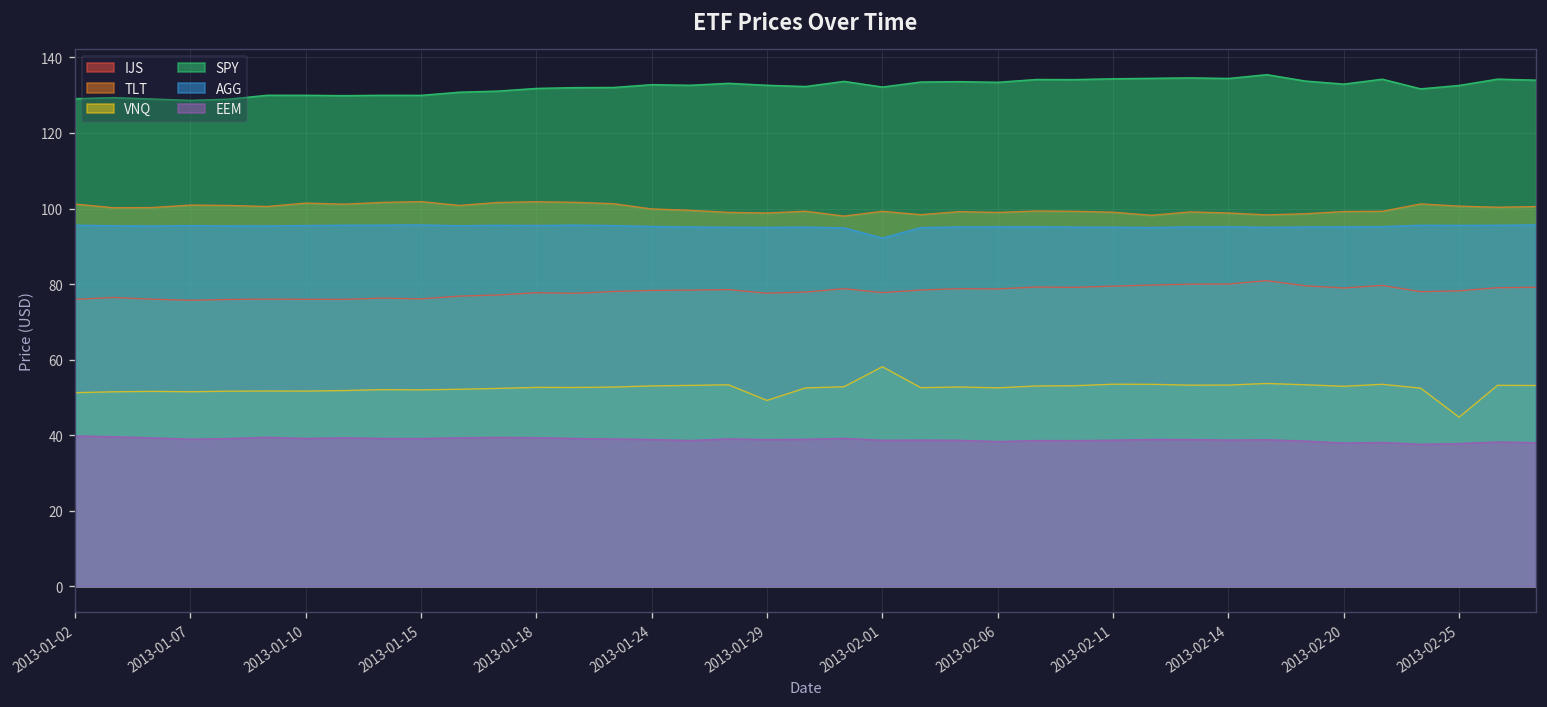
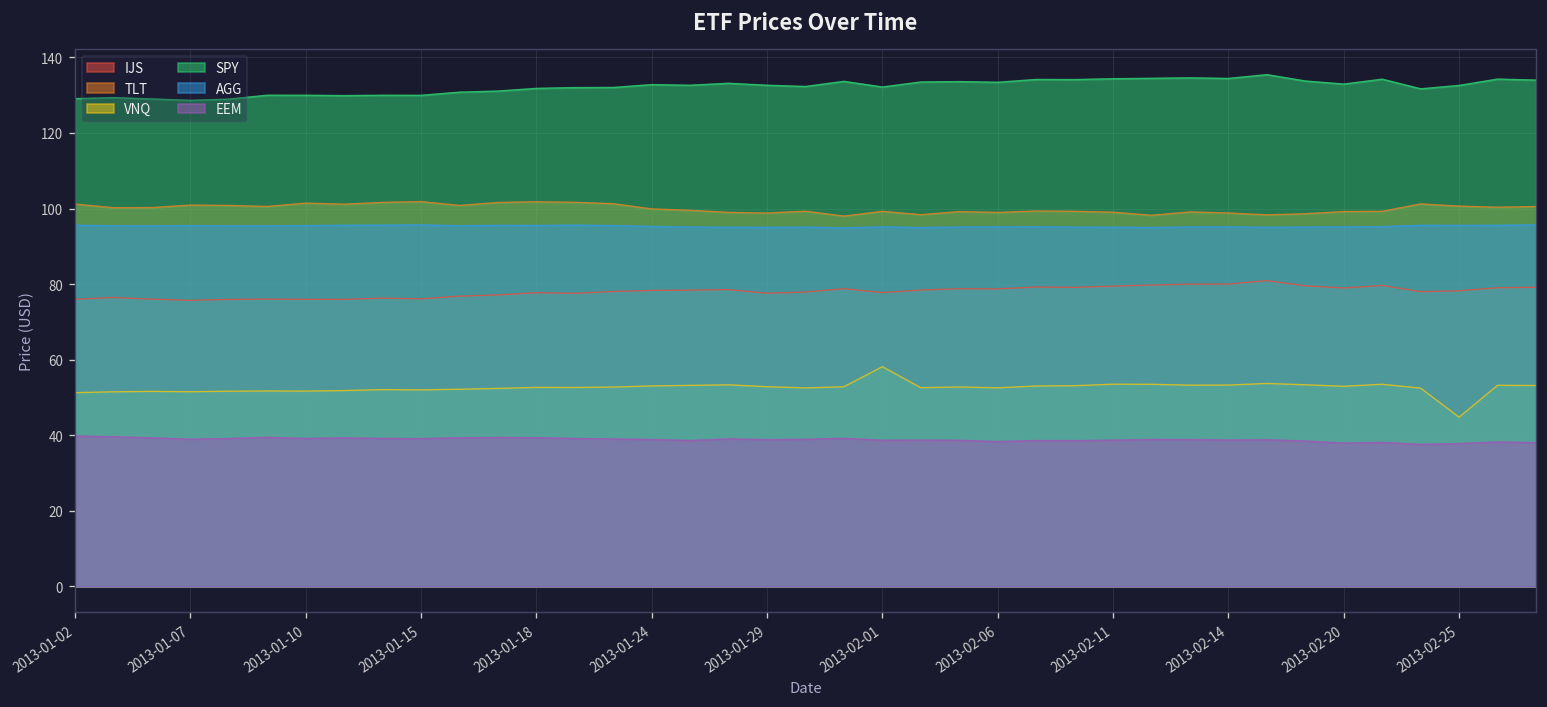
  {
    "VNQ": {
      "2013-01-02": 51,
      "2013-01-07": 52,
      "2013-01-10": 52,
      "2013-01-15": 52,
      "2013-01-18": 53,
      "2013-01-24": 53,
-     "2013-01-29": 49,
+     "2013-01-29": 53,
      "2013-02-01": 58,
      "2013-02-06": 53,
      "2013-02-11": 54,
      "2013-02-14": 53,
      "2013-02-20": 53,
      "2013-02-25": 45
    },
    "SPY": {
      "2013-01-02": 129,
      "2013-01-10": 130,
      "2013-01-15": 130,
      "2013-01-18": 132,
      "2013-01-24": 133,
      "2013-01-29": 133,
      "2013-02-01": 132,
      "2013-02-06": 133,
      "2013-02-11": 134,
      "2013-02-14": 134,
      "2013-02-20": 133,
      "2013-02-25": 133
    },
    "AGG": {
      "2013-01-02": 96,
      "2013-01-07": 95,
      "2013-01-10": 96,
      "2013-01-15": 96,
      "2013-01-18": 96,
      "2013-01-24": 95,
      "2013-01-29": 95,
-     "2013-02-01": 92,
+     "2013-02-01": 95,
      "2013-02-06": 95,
      "2013-02-11": 95,
      "2013-02-14": 95,
      "2013-02-20": 95,
      "2013-02-25": 96
    },
    "EEM": {
      "2013-01-02": 40,
      "2013-01-07": 39,
      "2013-01-10": 39,
      "2013-01-15": 39,
      "2013-01-18": 39,
      "2013-01-24": 39,
      "2013-01-29": 39,
      "2013-02-01": 39,
      "2013-02-06": 38,
      "2013-02-11": 39,
      "2013-02-14": 39,
      "2013-02-20": 38,
      "2013-02-25": 38
    }
  }
